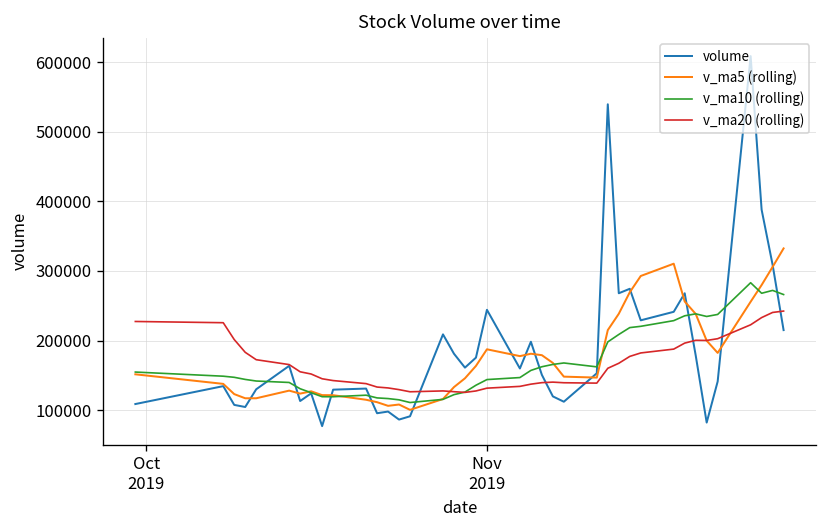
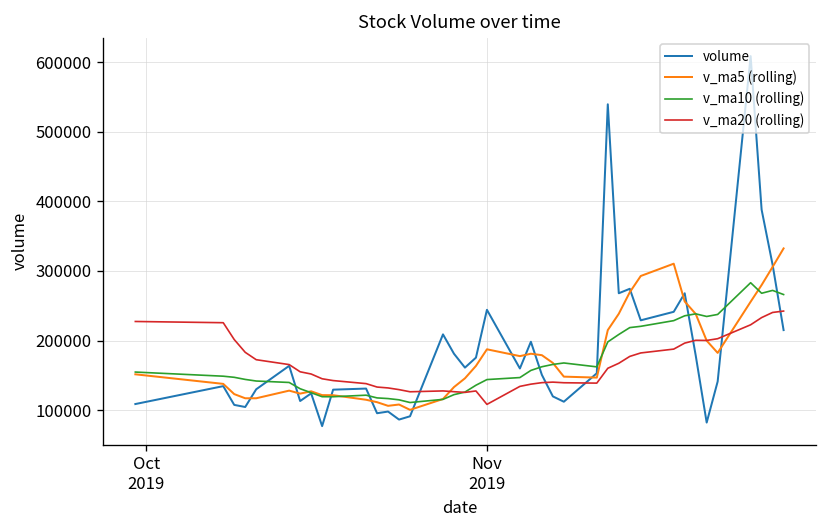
  {
    "volume": {
      "Nov 2019": 240000
    },
    "v_ma5 (rolling)": {
      "Nov 2019": 190000
    },
    "v_ma10 (rolling)": {
      "Nov 2019": 140000
    },
    "v_ma20 (rolling)": {
-     "Nov 2019": 130000
+     "Nov 2019": 110000
    }
  }
